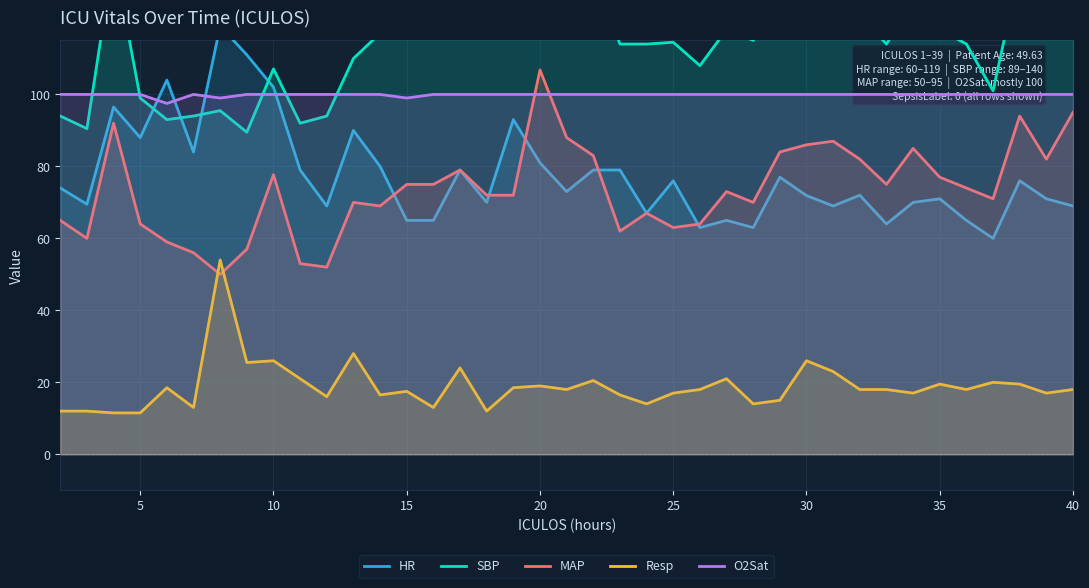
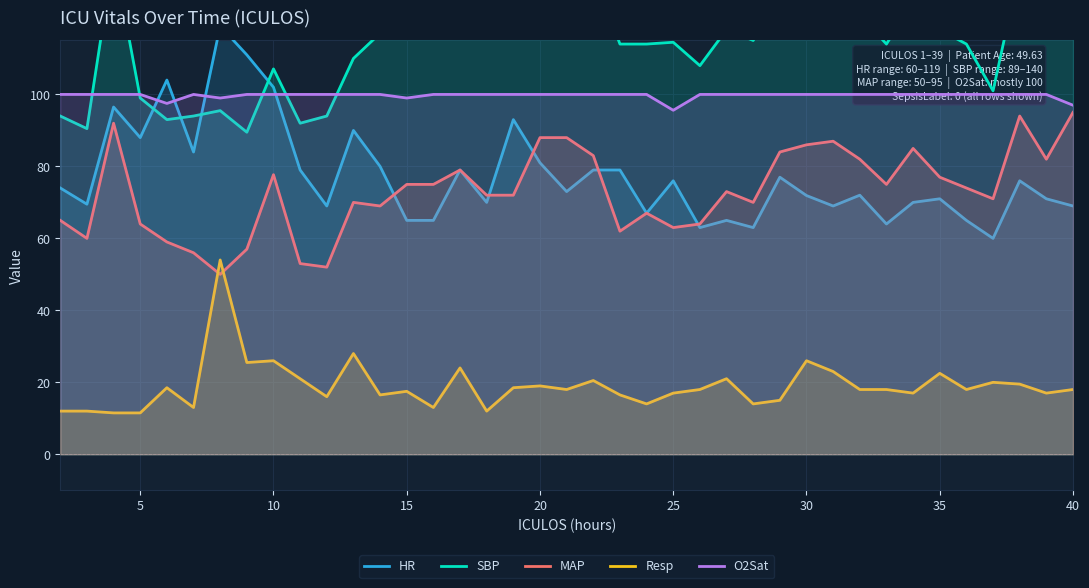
  {
    "HR": {
      "5": 88,
      "10": 102,
      "15": 65,
      "20": 81,
      "25": 76,
      "30": 72,
      "35": 71,
      "40": 69
    },
    "SBP": {
      "5": 99,
      "10": 107,
      "25": 115
    },
    "MAP": {
      "5": 64,
      "10": 78,
      "15": 75,
-     "20": 107,
+     "20": 88,
      "25": 63,
      "30": 86,
      "35": 77,
      "40": 95
    },
    "Resp": {
      "5": 12,
      "10": 26,
      "15": 18,
      "20": 19,
      "25": 17,
      "30": 26,
-     "35": 20,
+     "35": 23,
      "40": 18
    },
    "O2Sat": {
      "5": 100,
      "10": 100,
      "15": 99,
      "20": 100,
-     "25": 100,
+     "25": 96,
      "30": 100,
-     "40": 100
+     "40": 97
    }
  }
